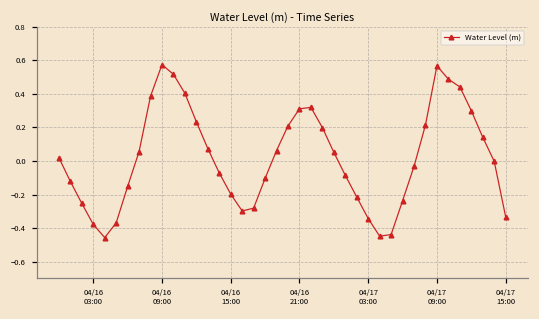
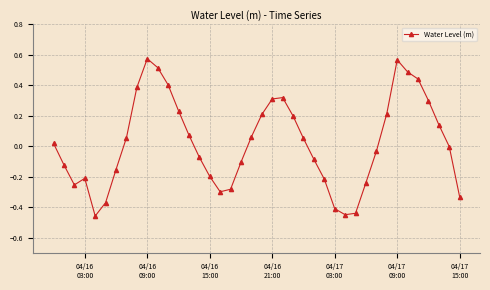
  {
-   "04/16 03:00": -0.38,
+   "04/16 03:00": -0.21,
    "04/16 09:00": 0.57,
    "04/16 15:00": -0.20,
    "04/16 21:00": 0.31,
-   "04/17 03:00": -0.34,
+   "04/17 03:00": -0.41,
    "04/17 09:00": 0.57,
    "04/17 15:00": -0.33
  }
